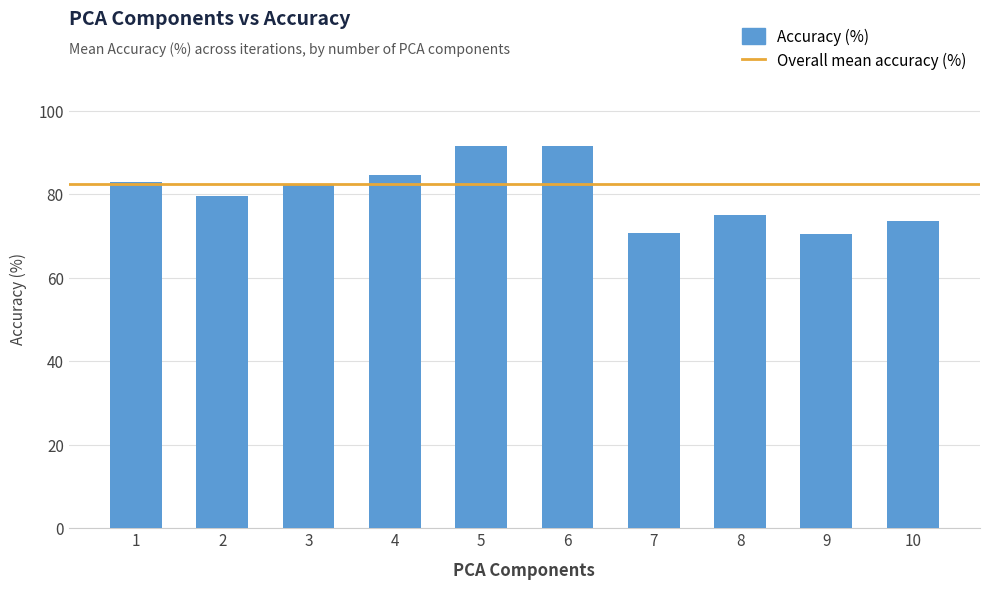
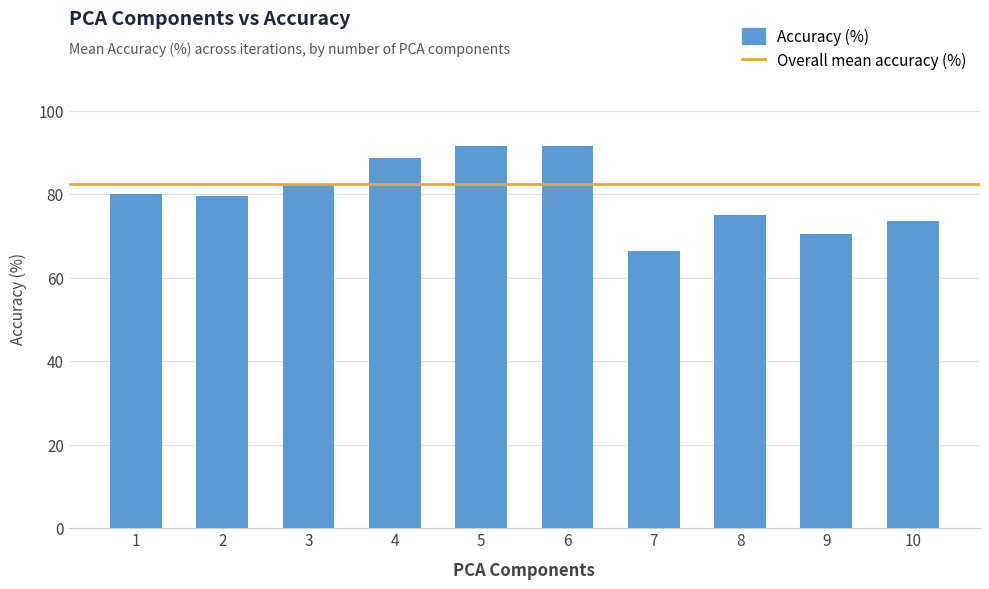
  {
-   "1": 83,
+   "1": 80,
    "2": 80,
    "3": 82,
-   "4": 85,
+   "4": 89,
    "5": 91,
    "6": 91,
-   "7": 71,
+   "7": 67,
    "8": 75,
    "9": 71,
    "10": 74
  }
